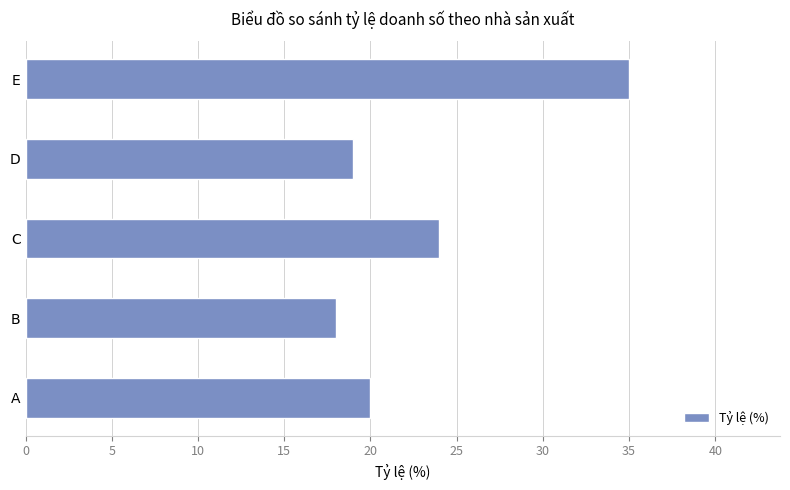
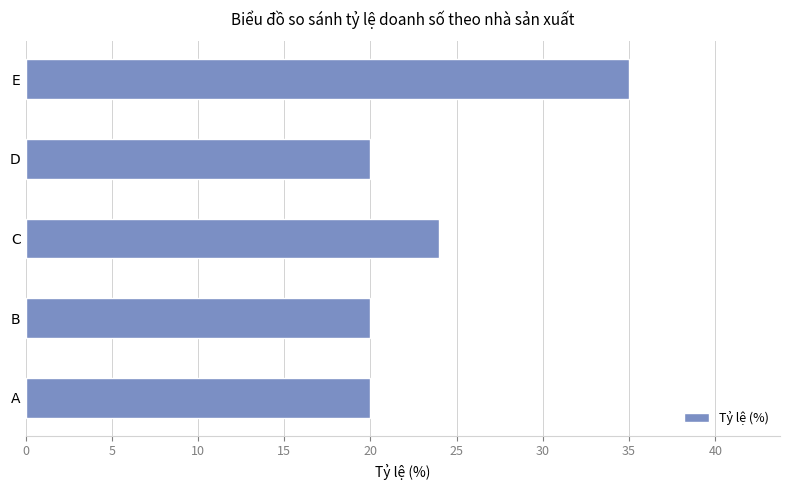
  {
    "E": 35,
-   "D": 19,
+   "D": 20,
    "C": 24,
-   "B": 18,
+   "B": 20,
    "A": 20
  }
